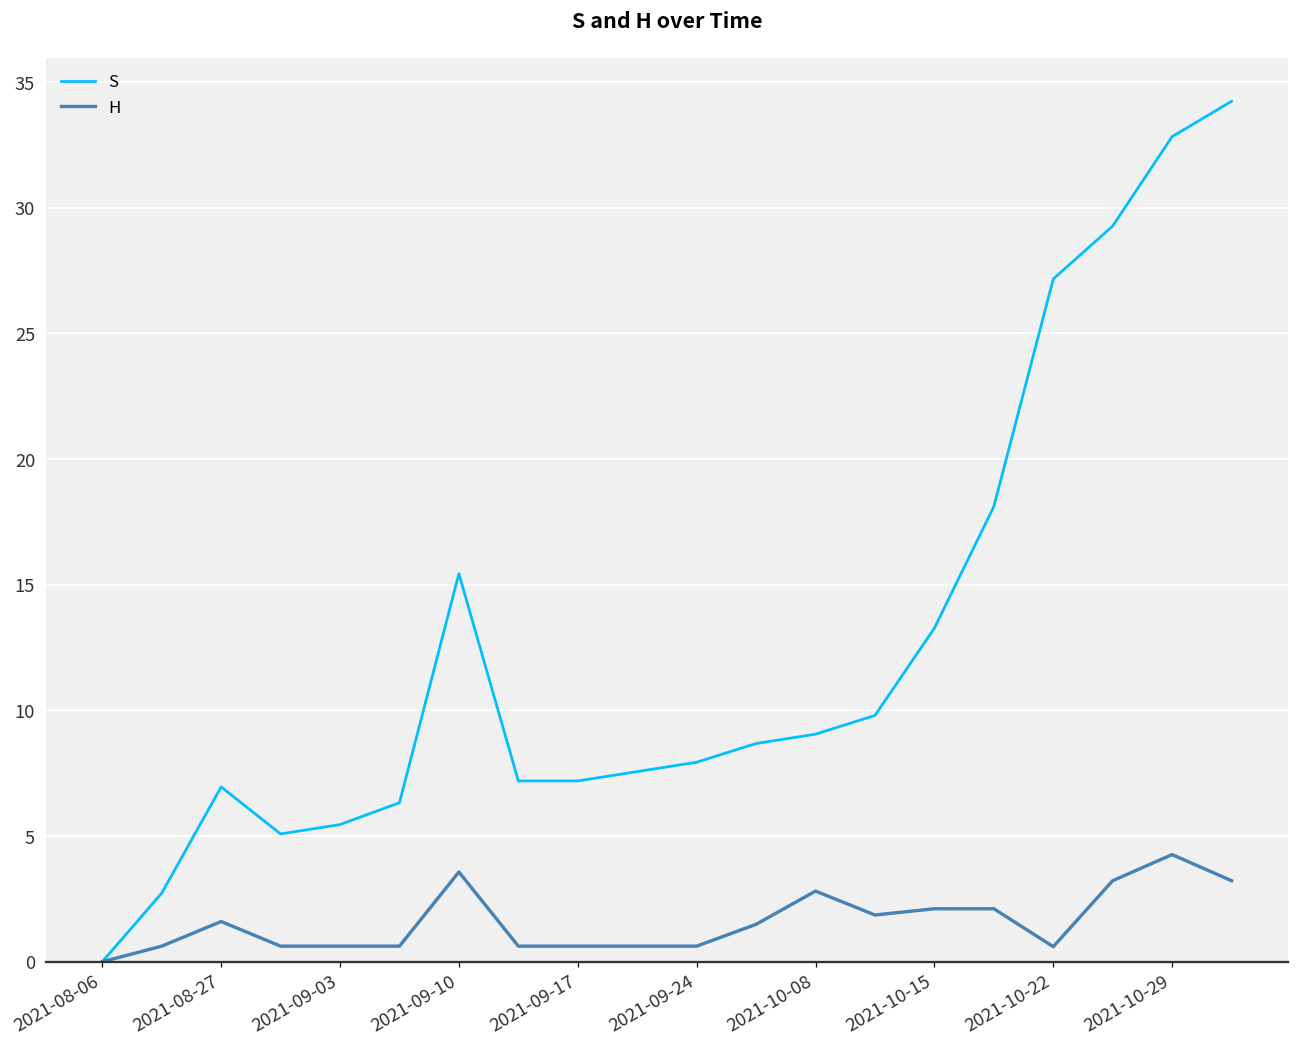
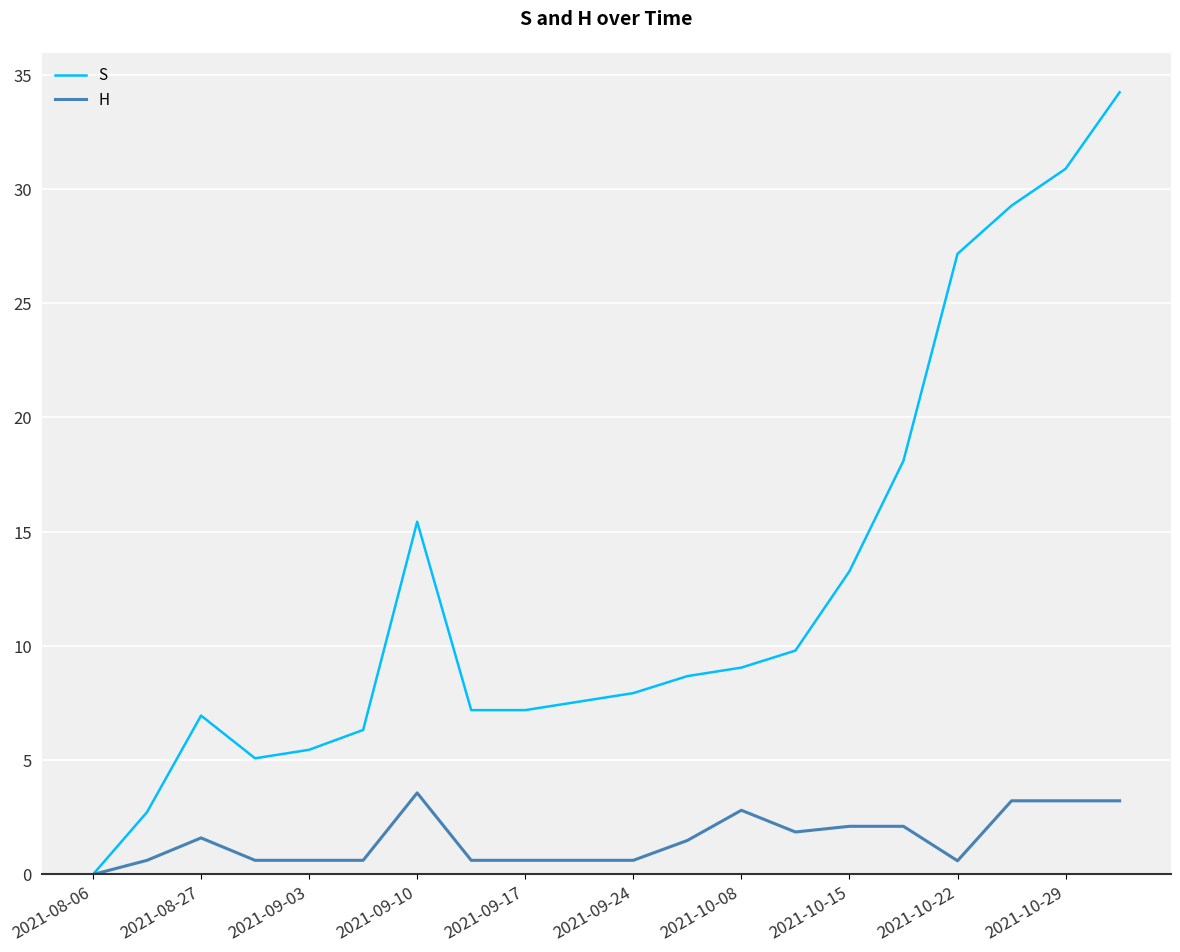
  {
    "S": {
      "2021-08-27": 7.0,
      "2021-09-03": 5.5,
      "2021-09-10": 15.4,
      "2021-09-17": 7.2,
      "2021-09-24": 7.9,
      "2021-10-08": 9.1,
      "2021-10-15": 13.3,
      "2021-10-22": 27.2,
-     "2021-10-29": 32.8
+     "2021-10-29": 30.9
    },
    "H": {
      "2021-08-27": 1.6,
      "2021-09-03": 0.6,
      "2021-09-10": 3.6,
      "2021-09-17": 0.6,
      "2021-09-24": 0.6,
      "2021-10-08": 2.8,
      "2021-10-15": 2.1,
      "2021-10-22": 0.6,
-     "2021-10-29": 4.3
+     "2021-10-29": 3.2
    }
  }
